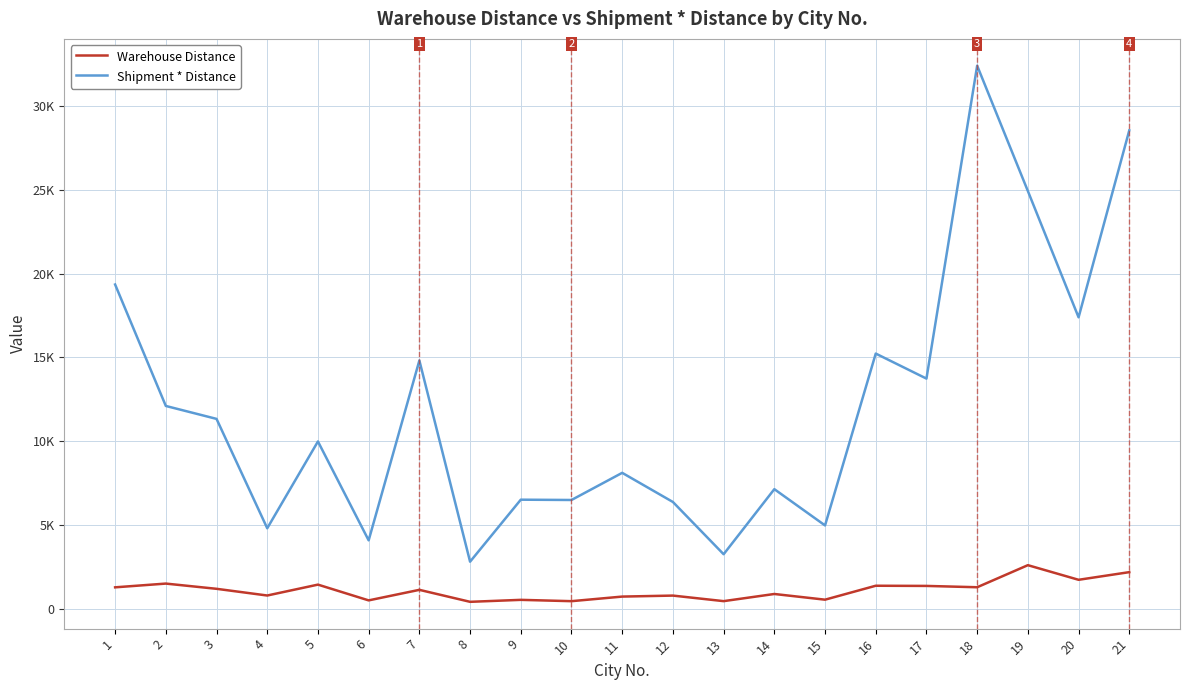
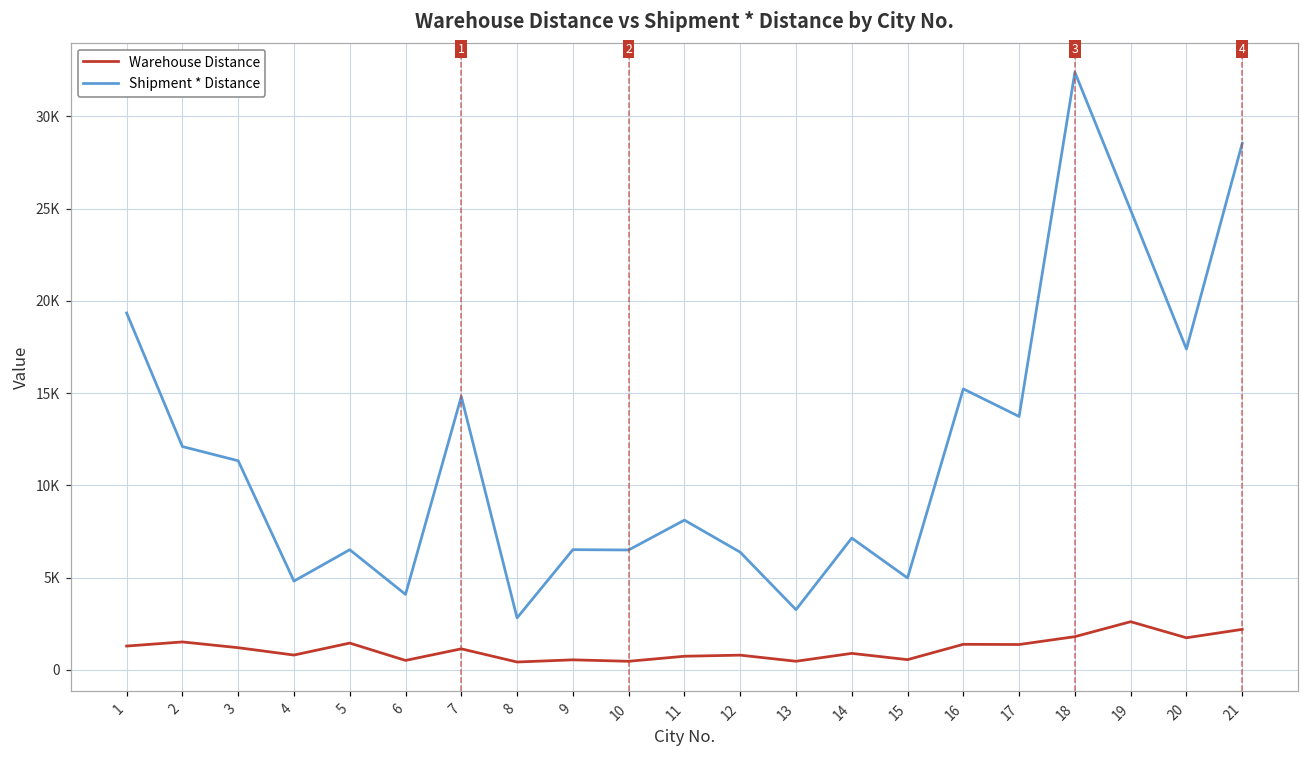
  {
    "Warehouse Distance": {
      "1": 1300,
      "2": 1500,
      "3": 1200,
      "4": 800,
      "5": 1500,
      "6": 500,
      "7": 1100,
      "8": 400,
      "9": 500,
      "10": 500,
      "11": 700,
      "12": 800,
      "13": 500,
      "14": 900,
      "15": 600,
      "16": 1400,
      "17": 1400,
-     "18": 1300,
+     "18": 1800,
      "19": 2600,
      "20": 1700,
      "21": 2200
    },
    "Shipment * Distance": {
      "1": 19300,
      "2": 12100,
      "3": 11300,
      "4": 4800,
-     "5": 10000,
+     "5": 6500,
      "6": 4100,
      "7": 14800,
      "8": 2800,
      "9": 6500,
      "10": 6500,
      "11": 8100,
      "12": 6400,
      "13": 3300,
      "14": 7100,
      "15": 5000,
      "16": 15200,
      "17": 13700,
      "19": 24900,
      "20": 17400,
      "21": 28500
    }
  }
